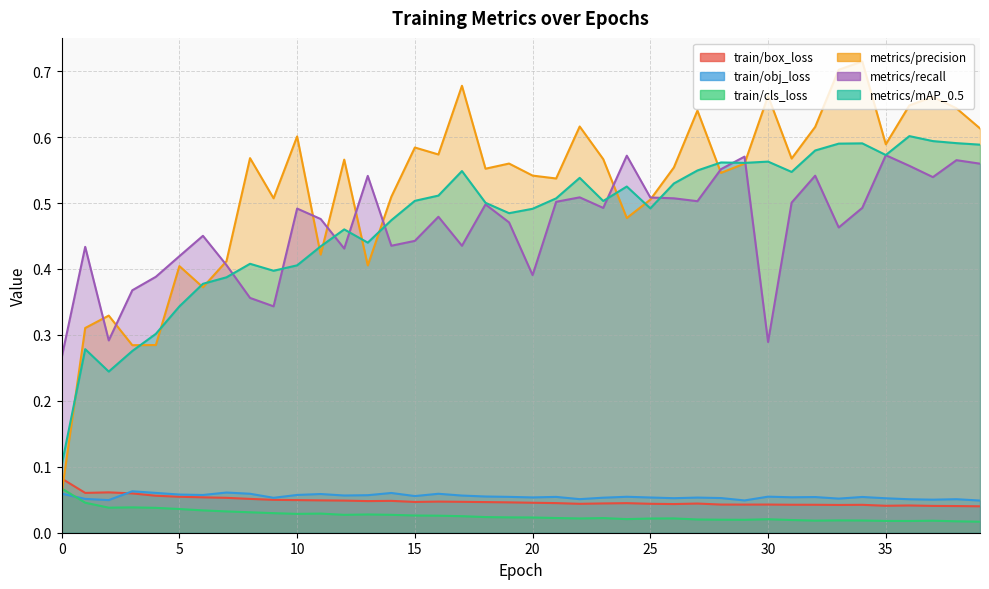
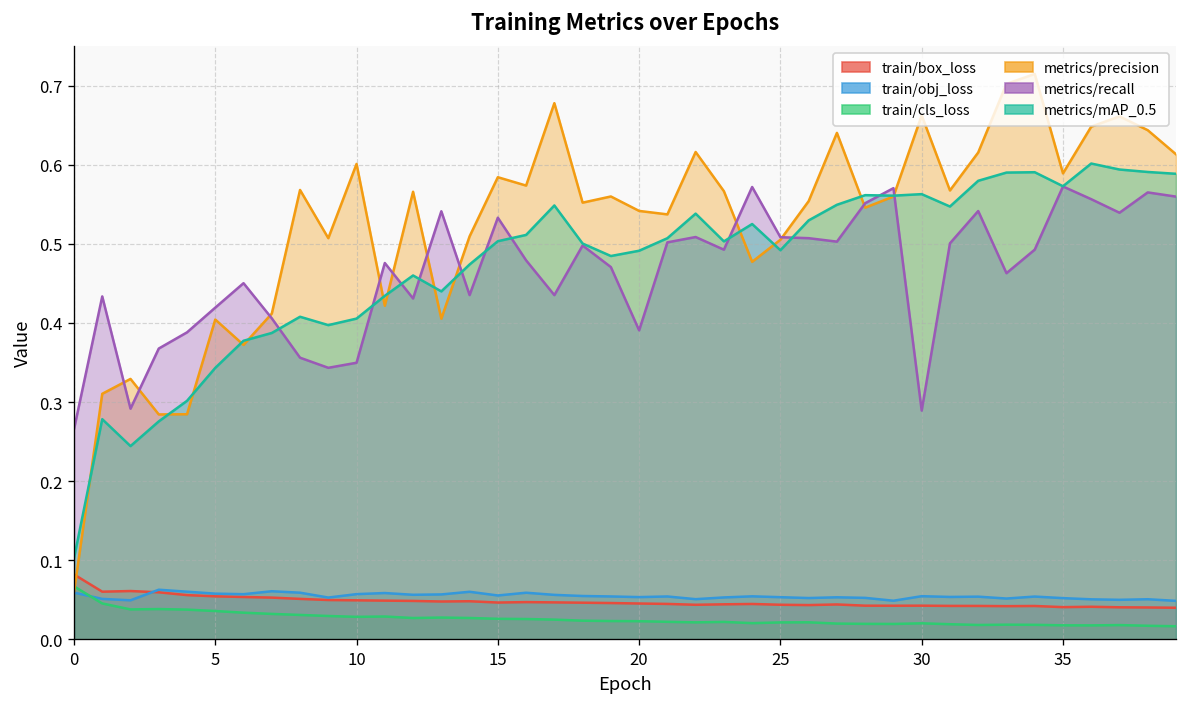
  {
    "metrics/recall": {
      "0": 0.27,
      "5": 0.42,
-     "10": 0.49,
-     "15": 0.44,
+     "10": 0.35,
+     "15": 0.53,
      "20": 0.39,
      "30": 0.29
    }
  }
